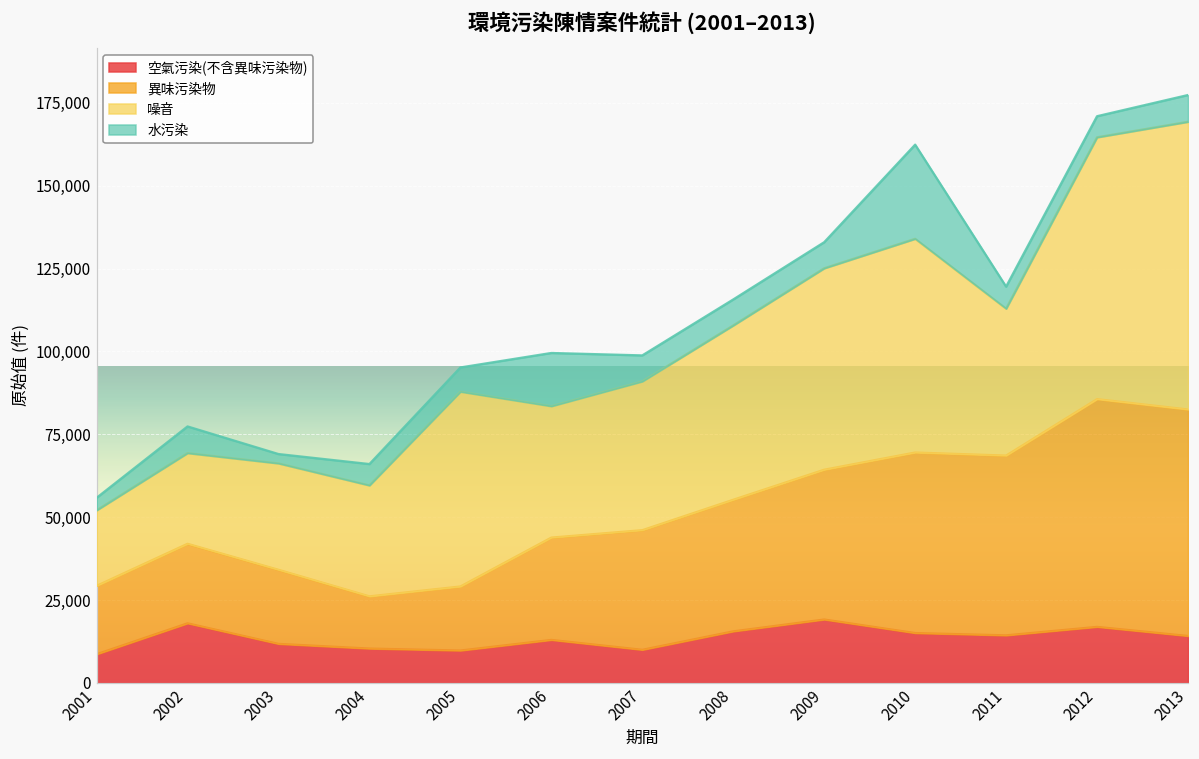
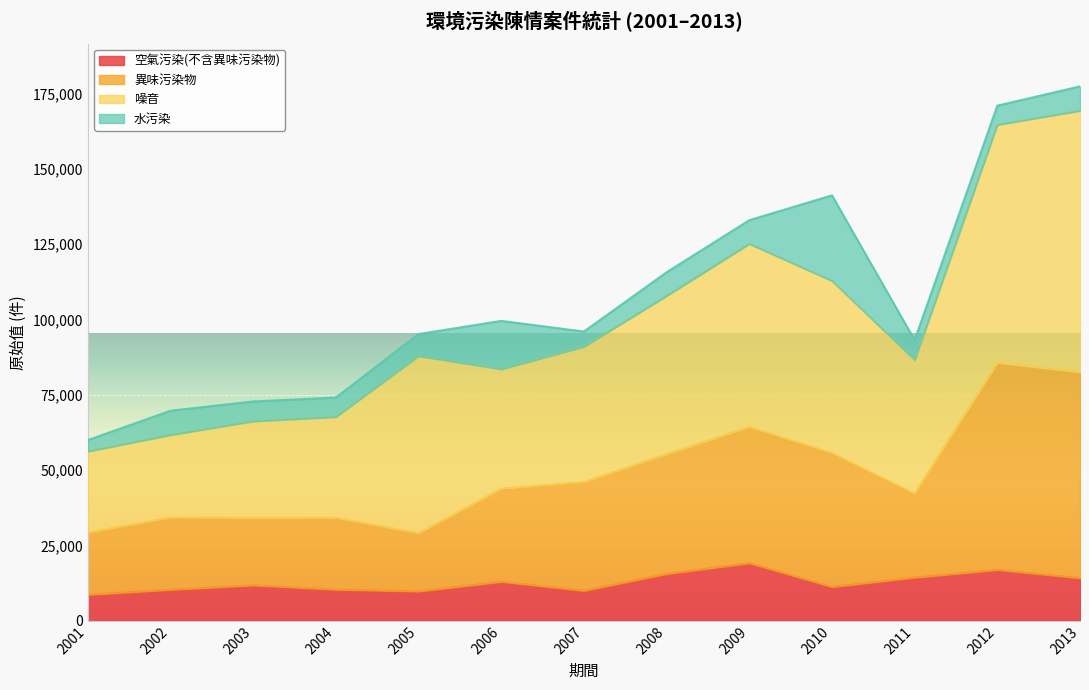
  {
    "空氣污染(不含異味污染物)": {
      "2001": "9,000",
-     "2002": "18,000",
+     "2002": "10,000",
      "2003": "12,000",
      "2004": "10,000",
      "2005": "10,000",
      "2006": "13,000",
      "2007": "10,000",
      "2008": "16,000",
      "2009": "19,000",
-     "2010": "15,000",
+     "2010": "11,000",
      "2011": "14,000",
      "2012": "17,000",
      "2013": "14,000"
    },
    "異味污染物": {
      "2001": "21,000",
      "2002": "24,000",
      "2003": "22,000",
-     "2004": "16,000",
+     "2004": "24,000",
      "2005": "19,000",
      "2006": "31,000",
      "2007": "36,000",
      "2008": "40,000",
      "2009": "45,000",
-     "2010": "54,000",
-     "2011": "54,000",
+     "2010": "44,000",
+     "2011": "28,000",
      "2012": "69,000",
      "2013": "68,000"
    },
    "噪音": {
-     "2001": "23,000",
+     "2001": "27,000",
      "2002": "27,000",
      "2003": "32,000",
      "2004": "33,000",
      "2005": "59,000",
      "2006": "40,000",
      "2007": "45,000",
      "2008": "53,000",
      "2009": "61,000",
-     "2010": "64,000",
+     "2010": "57,000",
      "2011": "44,000",
      "2012": "79,000",
      "2013": "87,000"
    },
    "水污染": {
      "2001": "4,000",
      "2002": "8,000",
-     "2003": "3,000",
+     "2003": "7,000",
      "2004": "6,000",
      "2005": "7,000",
      "2006": "16,000",
-     "2007": "8,000",
+     "2007": "5,000",
      "2008": "8,000",
      "2009": "8,000",
      "2010": "28,000",
      "2011": "7,000",
      "2012": "6,000",
      "2013": "8,000"
    }
  }
